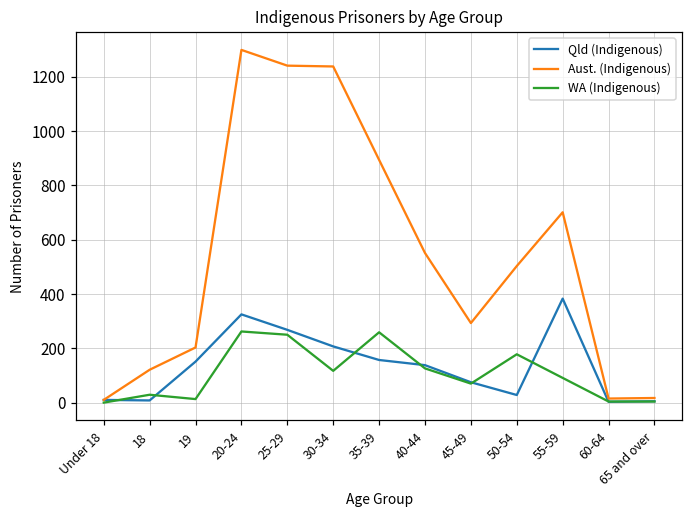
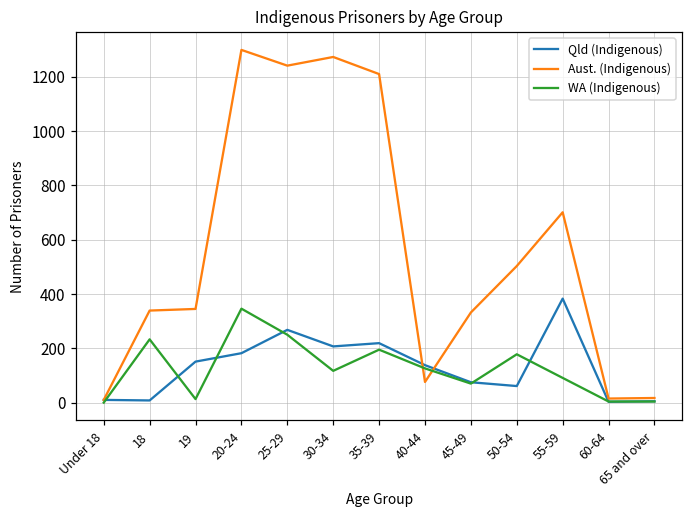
  {
    "Qld (Indigenous)": {
      "18": 10,
      "19": 150,
-     "20-24": 330,
+     "20-24": 180,
      "25-29": 270,
      "30-34": 210,
-     "35-39": 160,
+     "35-39": 220,
      "40-44": 140,
-     "50-54": 30,
+     "50-54": 60,
      "55-59": 380
    },
    "Aust. (Indigenous)": {
-     "18": 120,
-     "19": 200,
+     "18": 340,
+     "19": 350,
      "20-24": 1300,
      "25-29": 1240,
-     "30-34": 1240,
-     "35-39": 890,
-     "40-44": 550,
-     "45-49": 290,
+     "30-34": 1270,
+     "35-39": 1210,
+     "40-44": 80,
+     "45-49": 330,
      "50-54": 500,
      "55-59": 700,
      "60-64": 20,
      "65 and over": 20
    },
    "WA (Indigenous)": {
-     "18": 30,
+     "18": 230,
      "19": 10,
-     "20-24": 260,
+     "20-24": 350,
      "25-29": 250,
      "30-34": 120,
-     "35-39": 260,
+     "35-39": 200,
      "40-44": 130,
      "50-54": 180,
      "55-59": 90
    }
  }
